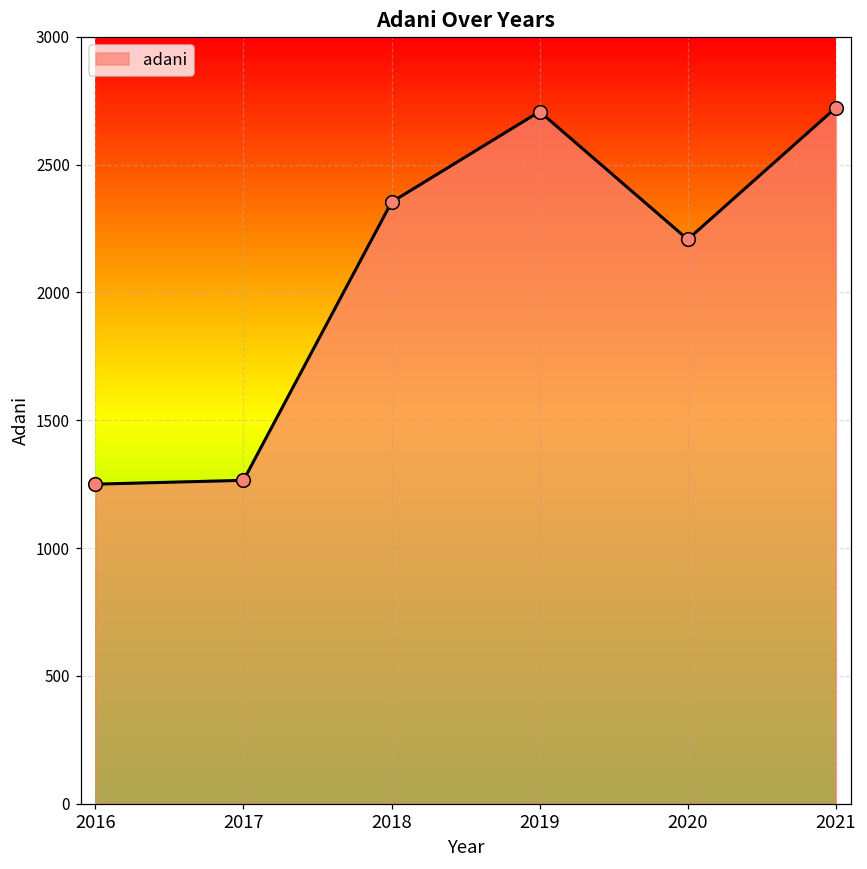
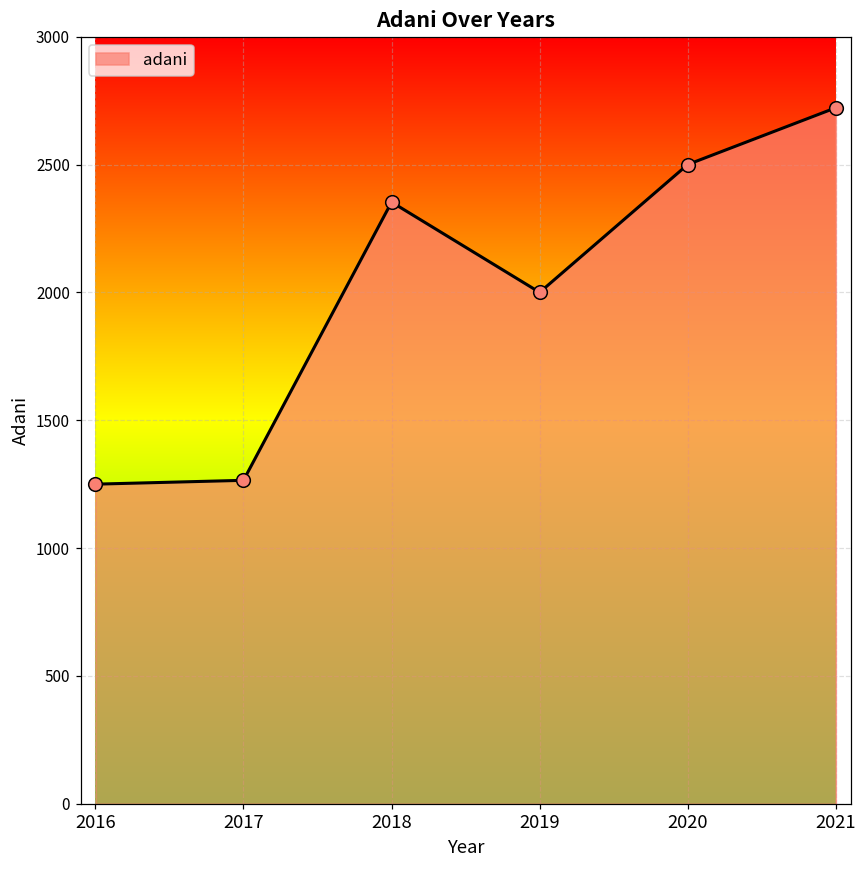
  {
    "2016": 1250,
    "2017": 1270,
    "2018": 2350,
-   "2019": 2710,
-   "2020": 2210,
+   "2019": 2000,
+   "2020": 2500,
    "2021": 2720
  }
